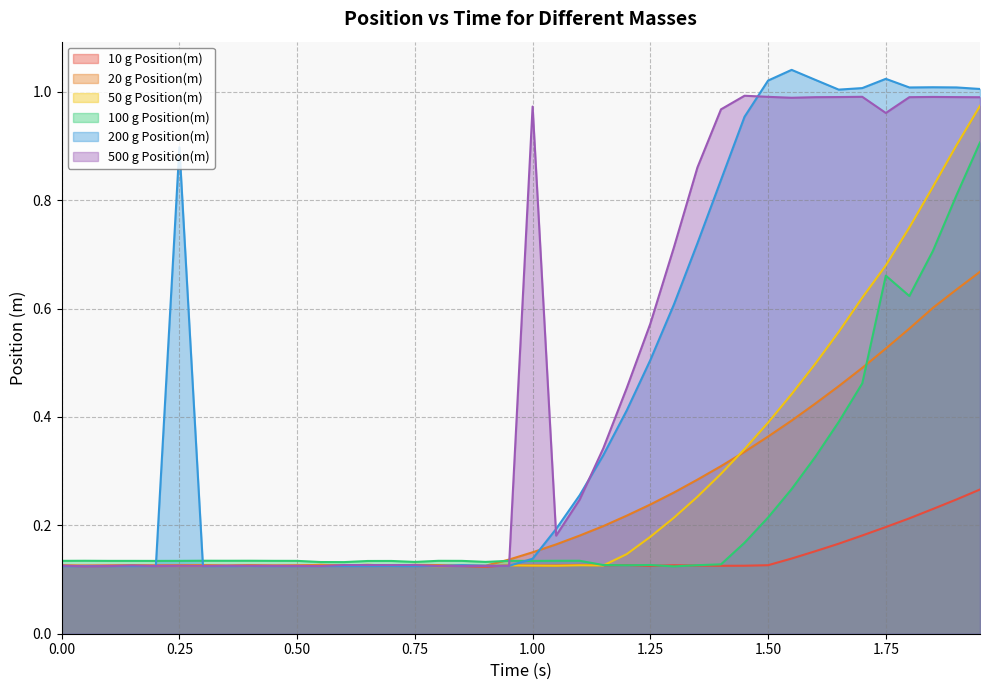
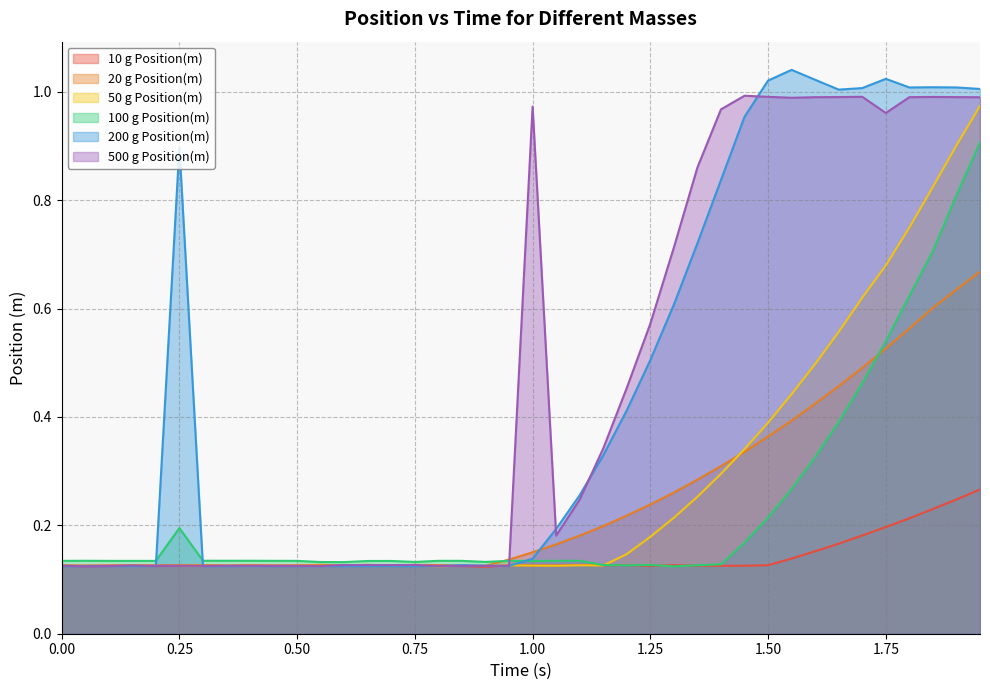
  {
    "100 g Position(m)": {
      "0.00": 0.13,
-     "0.25": 0.13,
+     "0.25": 0.20,
      "0.50": 0.13,
      "0.75": 0.13,
      "1.50": 0.21,
-     "1.75": 0.66
+     "1.75": 0.54
    },
    "200 g Position(m)": {
      "1.25": 0.51,
      "1.50": 1.02,
      "1.75": 1.02
    },
    "500 g Position(m)": {
      "1.00": 0.97,
      "1.25": 0.57,
      "1.50": 0.99,
      "1.75": 0.96
    }
  }
